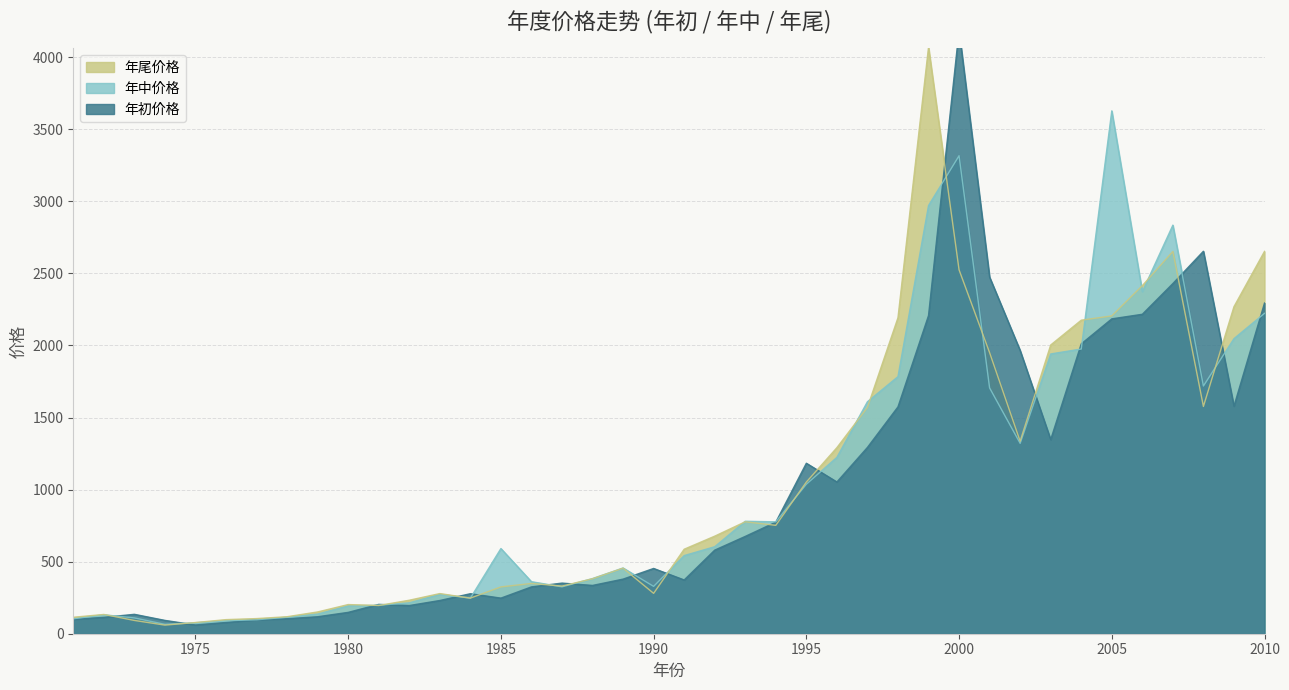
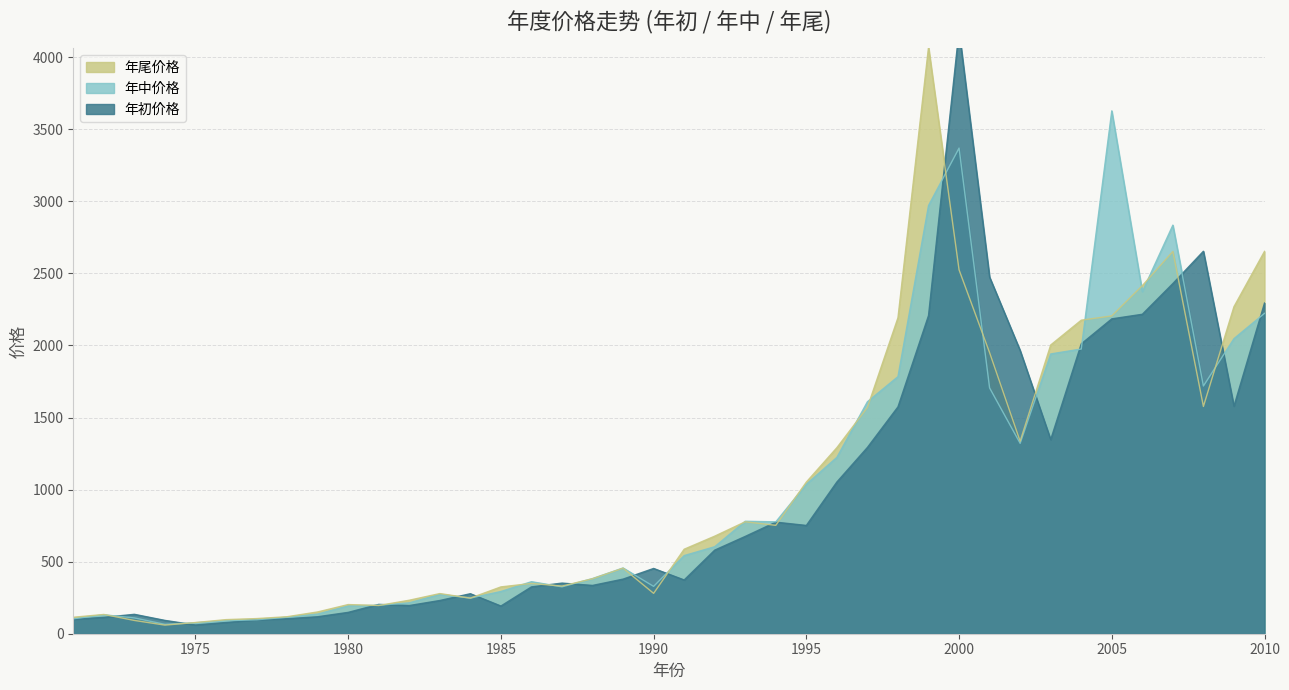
  {
    "年尾价格": {
      "1985": 320,
      "1990": 280,
      "2000": 2520,
      "2005": 2210,
      "2010": 2650
    },
    "年中价格": {
-     "1985": 590,
+     "1985": 290,
      "1990": 330,
-     "2000": 3320,
+     "2000": 3370,
      "2005": 3630,
      "2010": 2220
    },
    "年初价格": {
      "1980": 150,
-     "1985": 250,
+     "1985": 190,
      "1990": 450,
-     "1995": 1180,
+     "1995": 750,
      "2005": 2180,
      "2010": 2290
    }
  }
